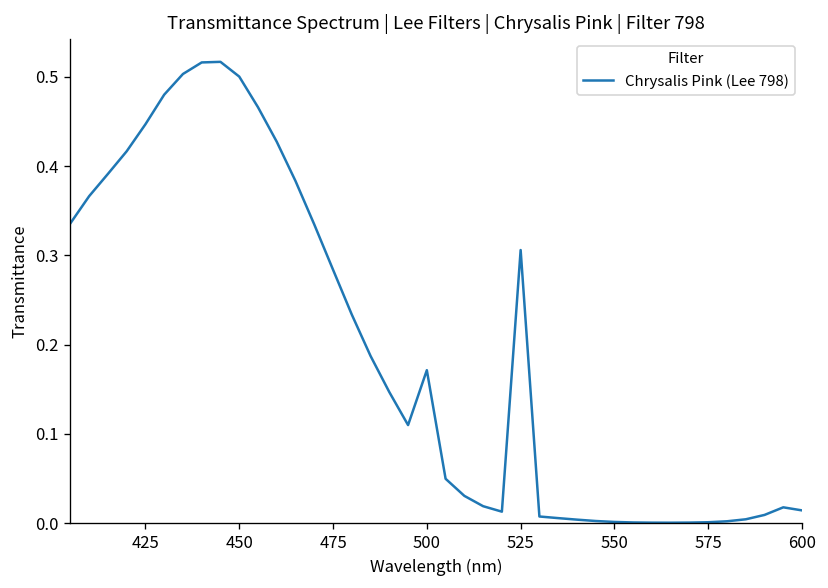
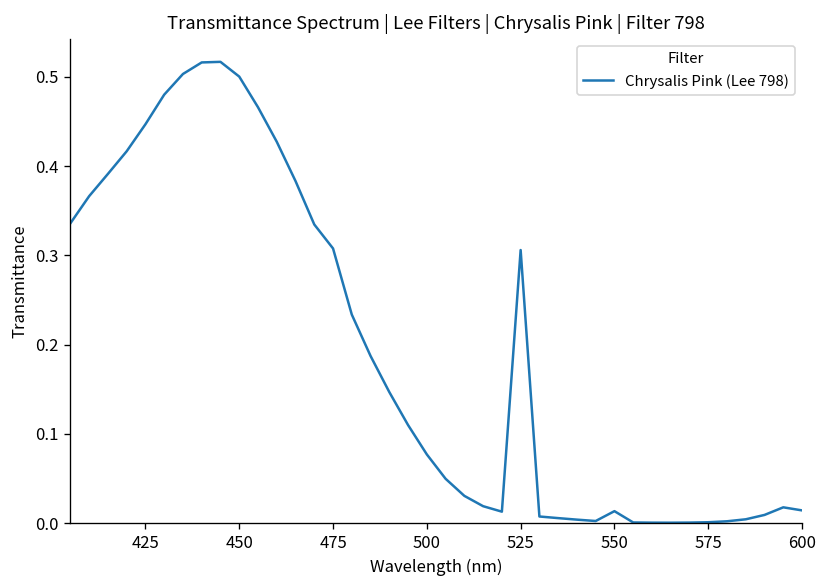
  {
    "425": 0.45,
    "450": 0.50,
-   "475": 0.28,
-   "500": 0.17,
+   "475": 0.31,
+   "500": 0.08,
    "525": 0.31,
-   "550": 0.00,
+   "550": 0.01,
    "575": 0.00,
    "600": 0.01
  }
